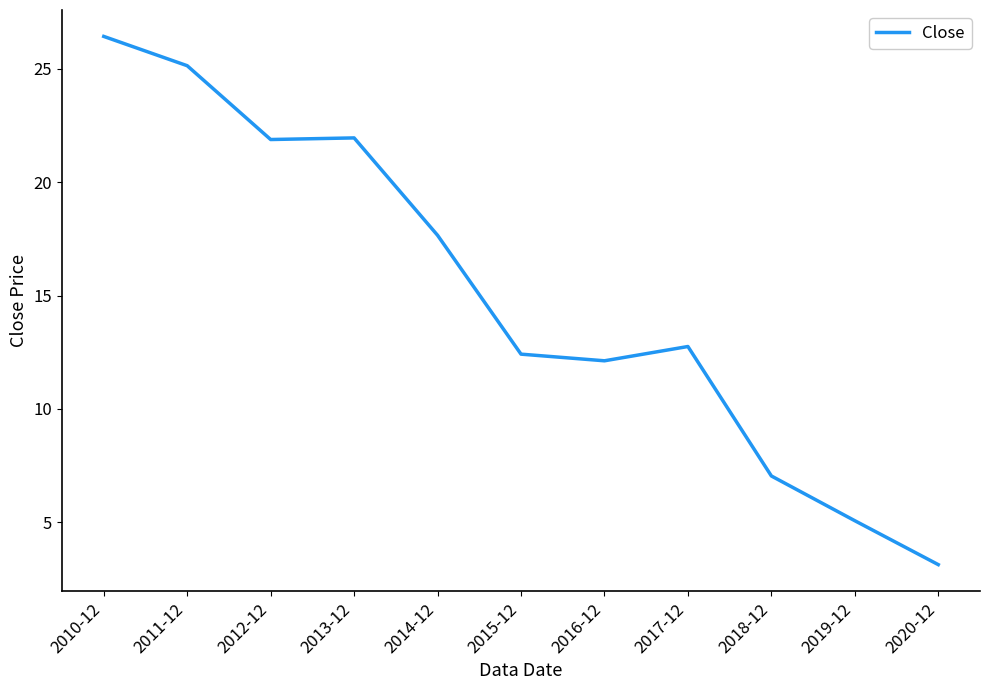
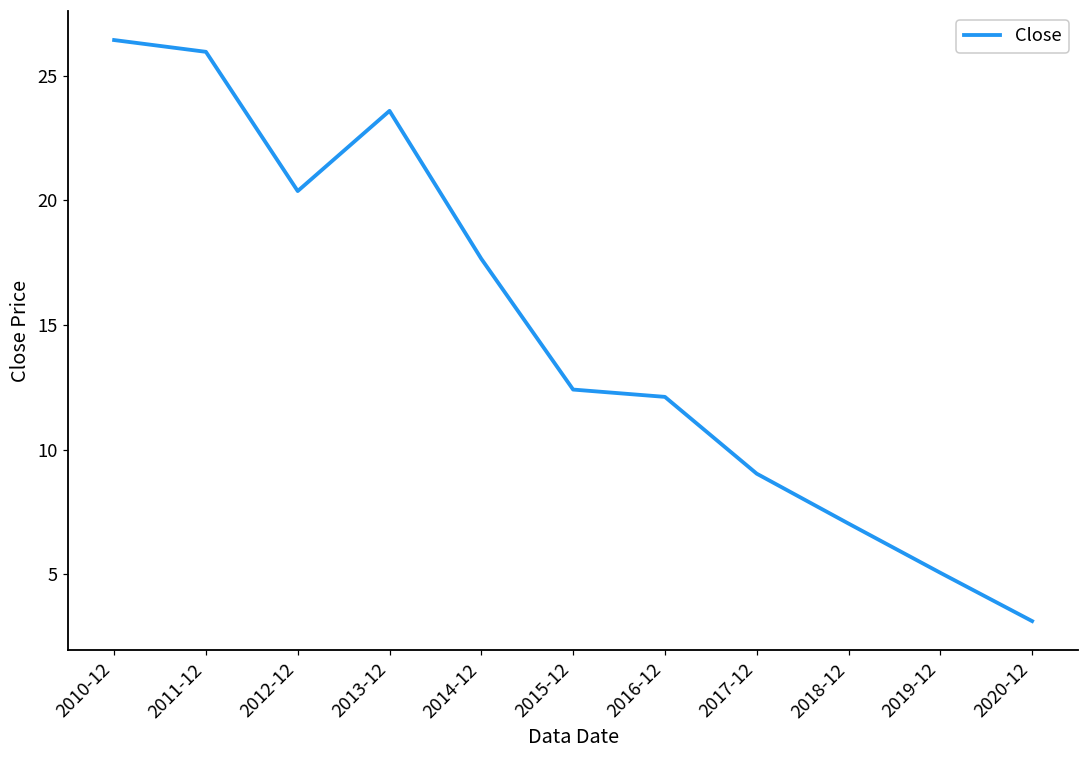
  {
    "2010-12": 26.4,
-   "2011-12": 25.1,
-   "2012-12": 21.9,
-   "2013-12": 22.0,
+   "2011-12": 26.0,
+   "2012-12": 20.4,
+   "2013-12": 23.6,
    "2014-12": 17.7,
    "2015-12": 12.4,
    "2016-12": 12.1,
-   "2017-12": 12.8,
+   "2017-12": 9.0,
    "2018-12": 7.0,
    "2019-12": 5.1,
    "2020-12": 3.1
  }
